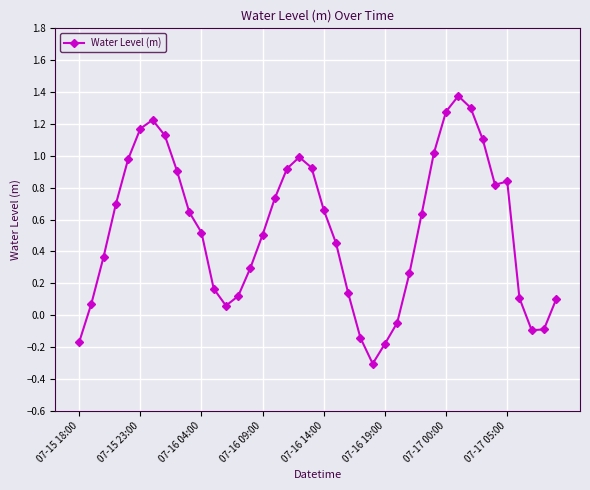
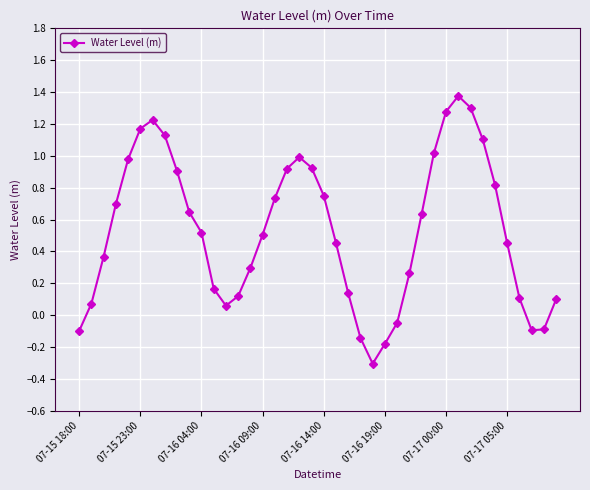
  {
-   "07-15 18:00": -0.17,
+   "07-15 18:00": -0.10,
    "07-15 23:00": 1.17,
    "07-16 04:00": 0.52,
    "07-16 09:00": 0.51,
-   "07-16 14:00": 0.66,
+   "07-16 14:00": 0.75,
    "07-16 19:00": -0.18,
    "07-17 00:00": 1.28,
-   "07-17 05:00": 0.84
+   "07-17 05:00": 0.45
  }
